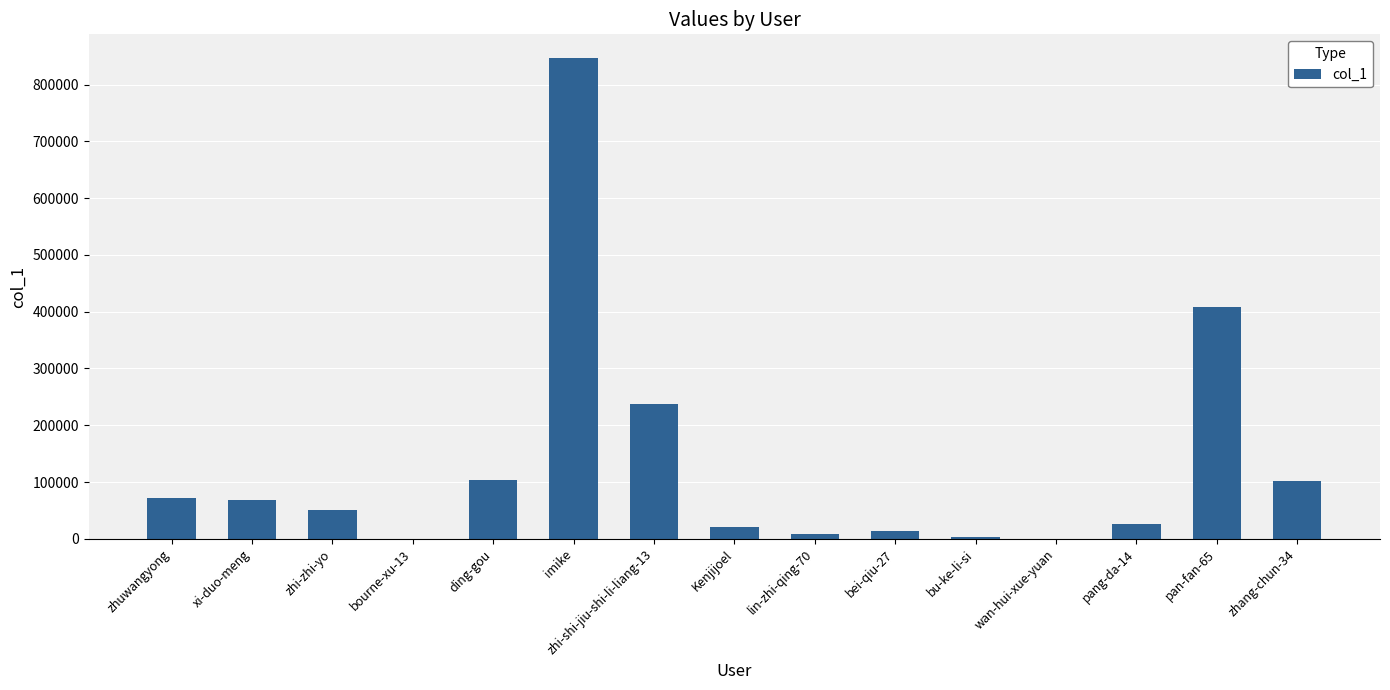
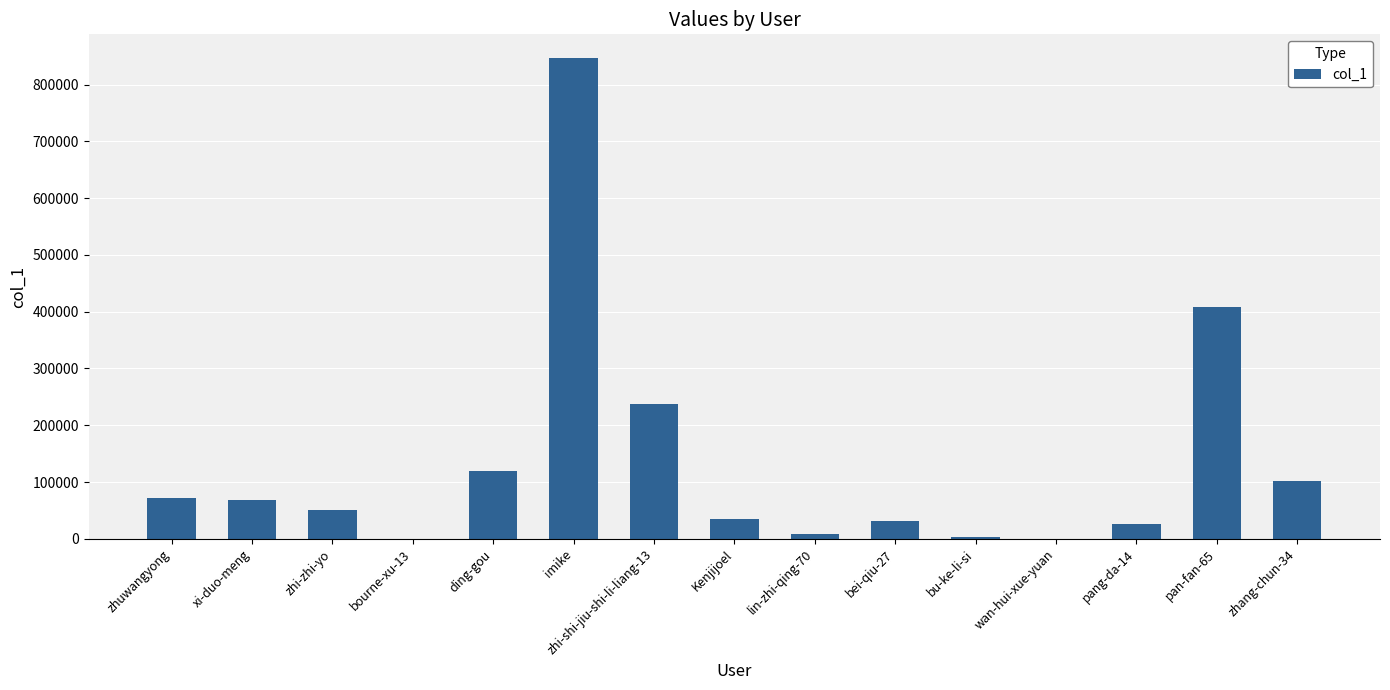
  {
    "zhuwangyong": 70000,
    "xi-duo-meng": 70000,
    "zhi-zhi-yo": 50000,
-   "ding-gou": 100000,
+   "ding-gou": 120000,
    "imike": 850000,
    "zhi-shi-jiu-shi-li-liang-13": 240000,
-   "Kenjijoel": 20000,
+   "Kenjijoel": 30000,
    "lin-zhi-qing-70": 10000,
-   "bei-qiu-27": 10000,
+   "bei-qiu-27": 30000,
    "pang-da-14": 30000,
    "pan-fan-65": 410000,
    "zhang-chun-34": 100000
  }
